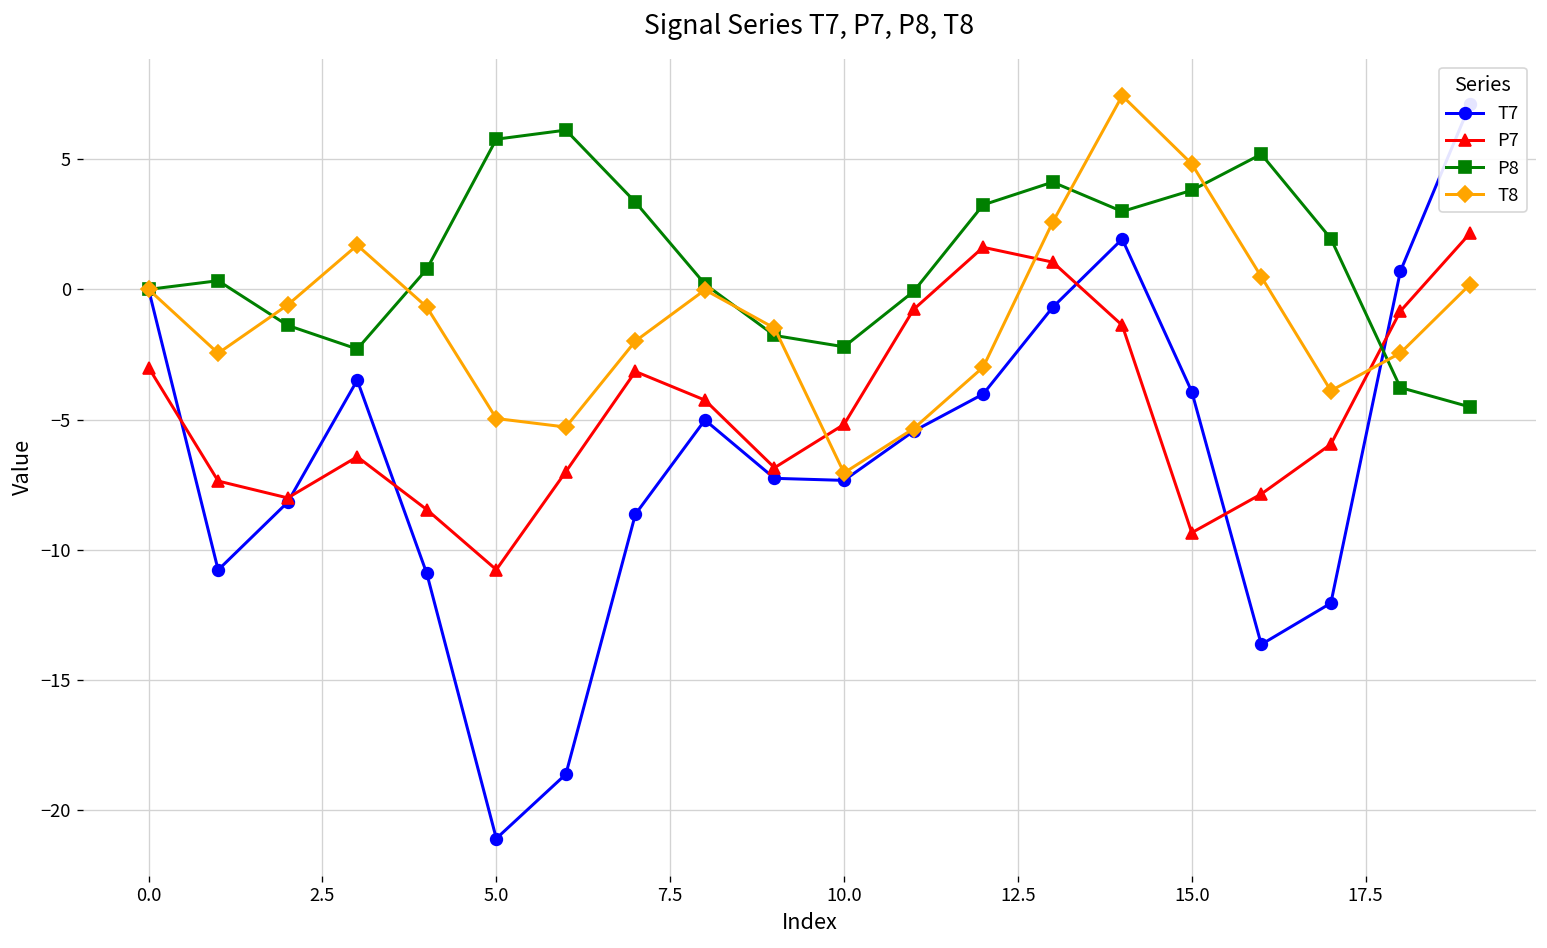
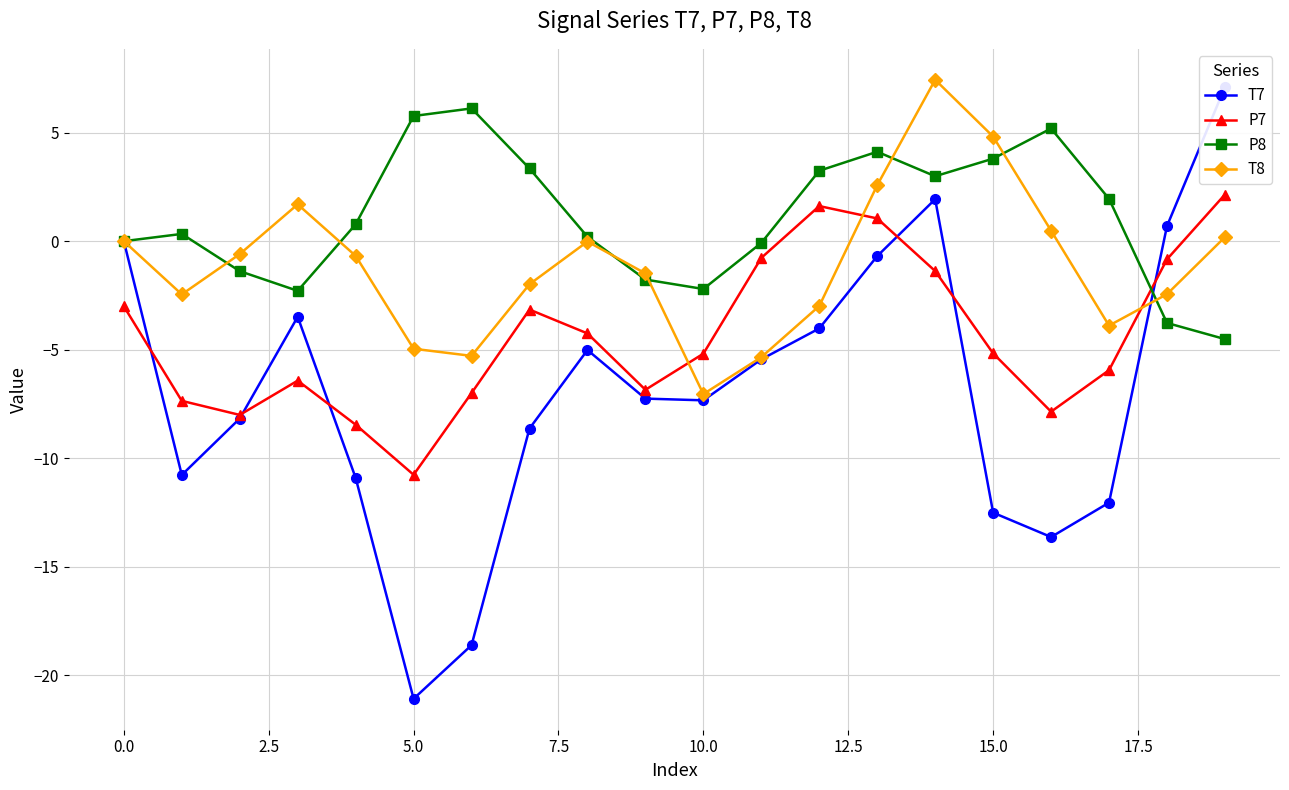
  {
    "T7": {
      "5.0": -21.1,
      "10.0": -7.3,
-     "15.0": -3.9
+     "15.0": -12.5
    },
    "P7": {
      "0.0": -3.0,
      "5.0": -10.8,
      "10.0": -5.2,
-     "15.0": -9.3
+     "15.0": -5.2
    },
    "P8": {
      "5.0": 5.8,
      "10.0": -2.2,
      "15.0": 3.8
    },
    "T8": {
      "5.0": -5.0,
      "10.0": -7.0,
      "15.0": 4.8
    }
  }
